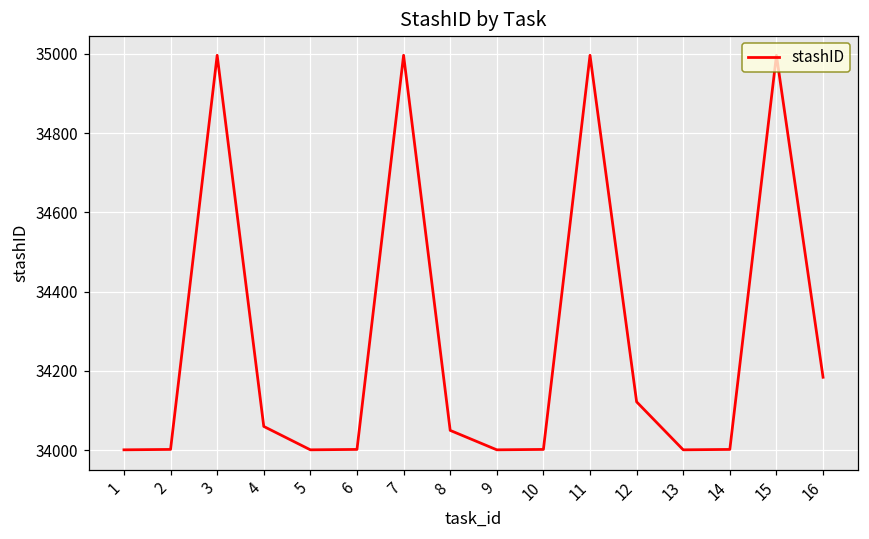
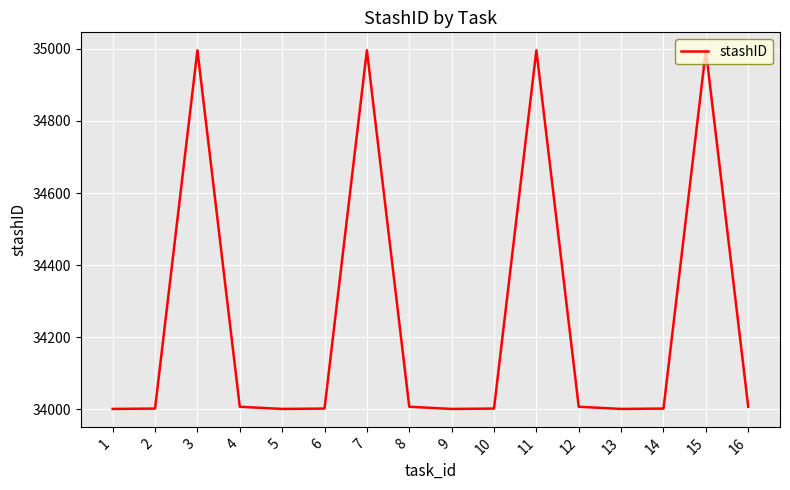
  {
    "1": 34000,
    "2": 34000,
    "3": 35000,
-   "4": 34060,
+   "4": 34010,
    "5": 34000,
    "6": 34000,
    "7": 35000,
-   "8": 34050,
+   "8": 34010,
    "9": 34000,
    "10": 34000,
    "11": 35000,
-   "12": 34120,
+   "12": 34010,
    "13": 34000,
    "14": 34000,
-   "16": 34180
+   "16": 34010
  }
